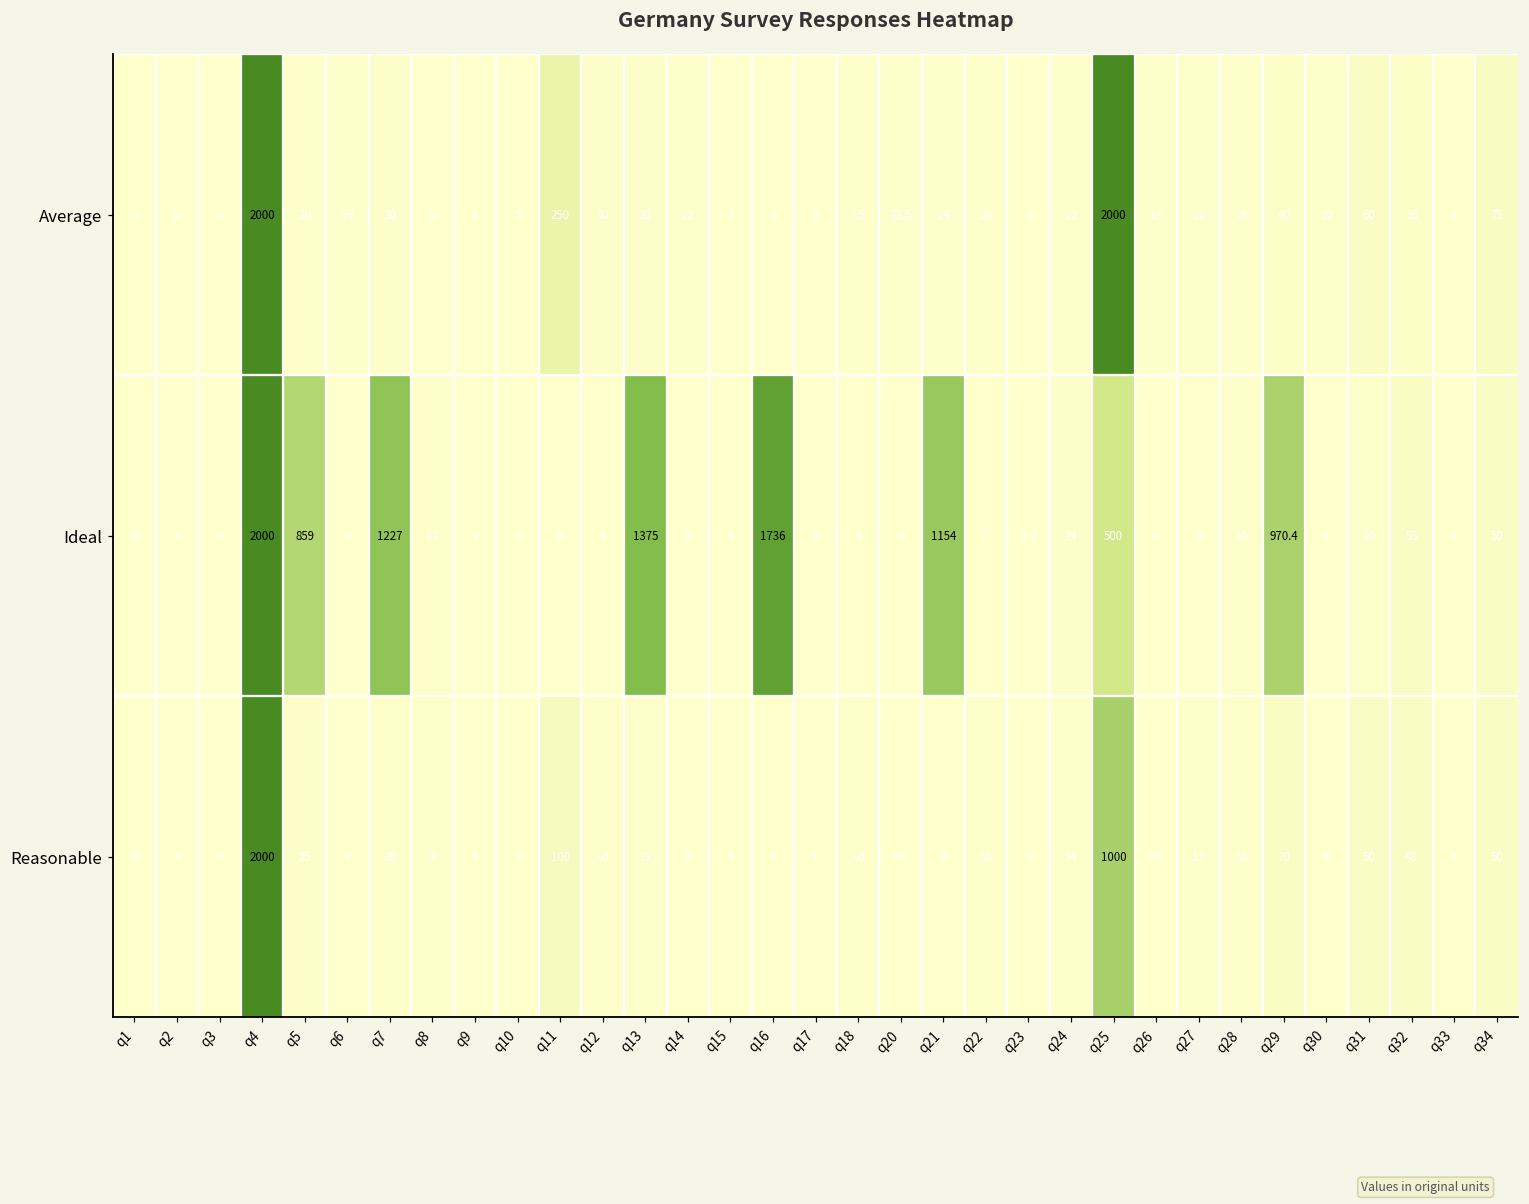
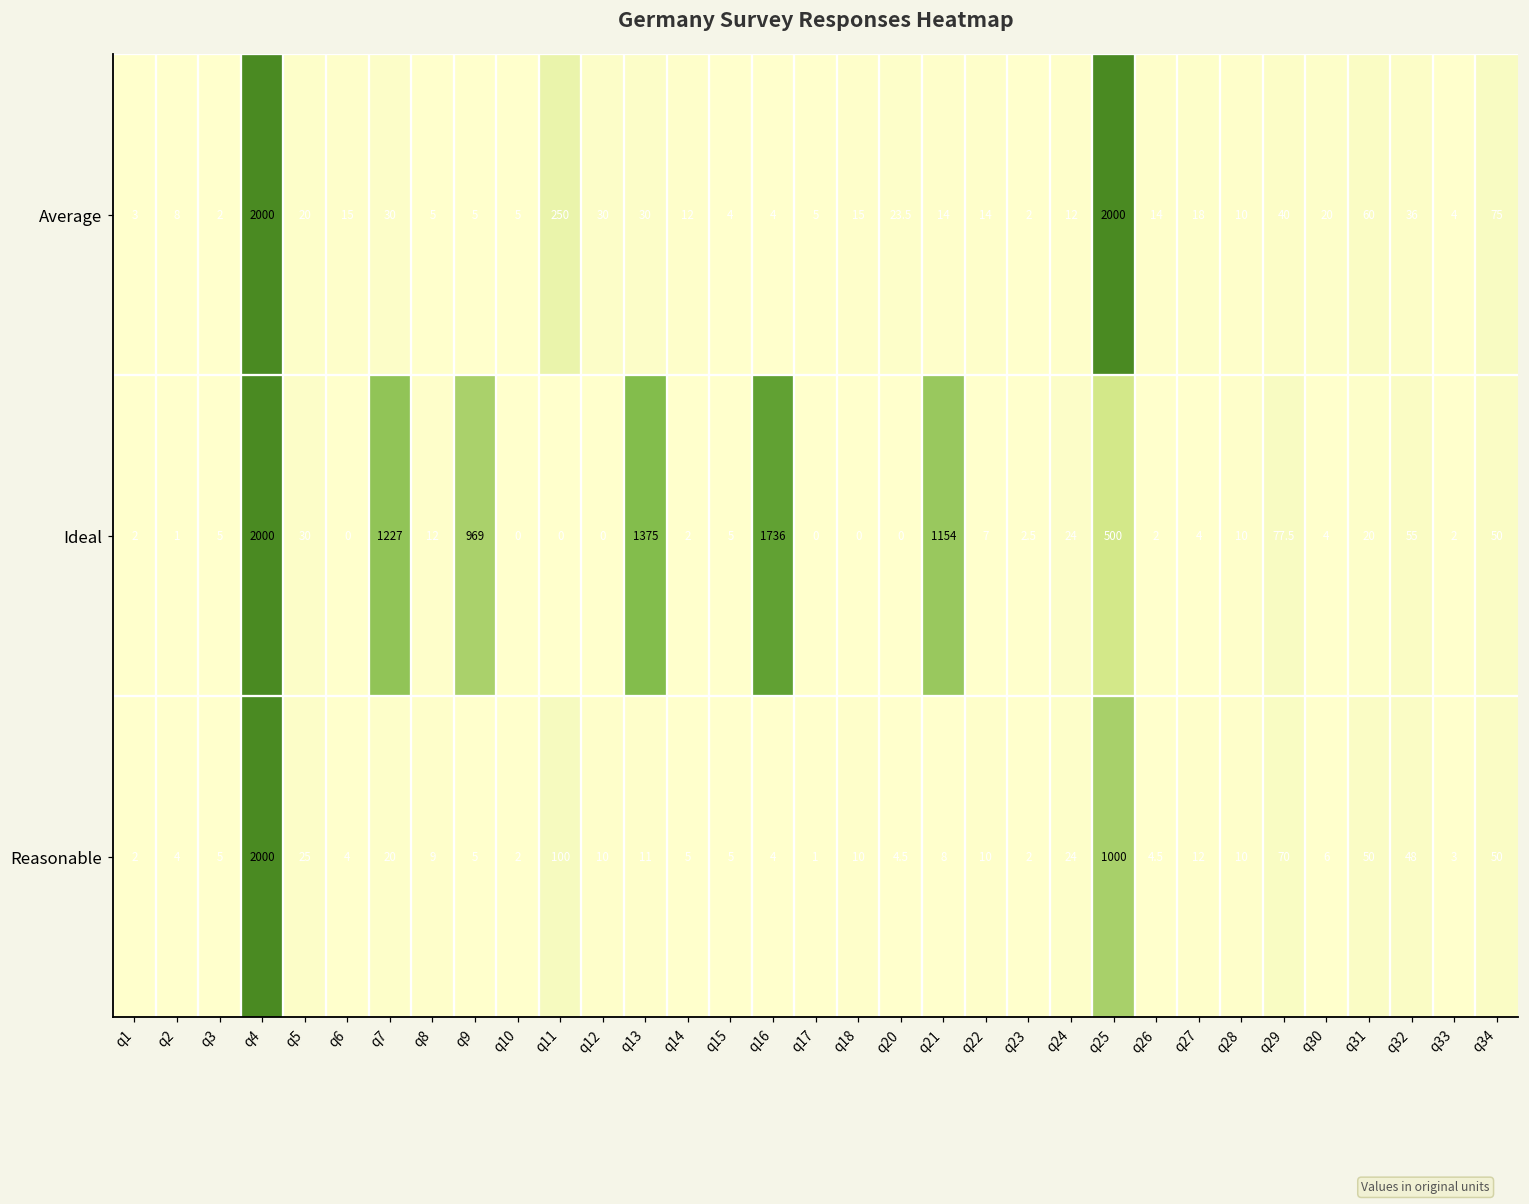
  {
    "Average": {
      "q1": 3,
      "q2": 8,
      "q3": 2,
      "q4": 2000,
      "q5": 20,
      "q6": 15,
      "q7": 30,
      "q8": 5,
      "q9": 5,
      "q10": 5,
      "q11": 250,
      "q12": 30,
      "q13": 30,
      "q14": 12,
      "q15": 4,
      "q16": 4,
      "q17": 5,
      "q18": 15,
      "q20": 23.5,
      "q21": 14,
      "q22": 14,
      "q23": 2,
      "q24": 12,
      "q25": 2000,
      "q26": 14,
      "q27": 18,
      "q28": 10,
      "q29": 40,
      "q30": 20,
      "q31": 60,
      "q32": 36,
      "q33": 4,
      "q34": 75
    },
    "Ideal": {
      "q1": 2,
      "q2": 1,
      "q3": 5,
      "q4": 2000,
-     "q5": 859,
+     "q5": 30,
      "q6": 0,
      "q7": 1227,
      "q8": 12,
-     "q9": 4,
+     "q9": 969,
      "q10": 0,
      "q11": 0,
      "q12": 0,
      "q13": 1375,
      "q14": 2,
      "q15": 5,
      "q16": 1736,
      "q17": 0,
      "q18": 0,
      "q20": 0,
      "q21": 1154,
      "q22": 7,
      "q23": 2.5,
      "q24": 24,
      "q25": 500,
      "q26": 2,
      "q27": 4,
      "q28": 10,
-     "q29": 970.4,
+     "q29": 77.5,
      "q30": 4,
      "q31": 20,
      "q32": 55,
      "q33": 2,
      "q34": 50
    },
    "Reasonable": {
      "q1": 2,
      "q2": 4,
      "q3": 5,
      "q4": 2000,
      "q5": 25,
      "q6": 4,
      "q7": 20,
      "q8": 9,
      "q9": 5,
      "q10": 2,
      "q11": 100,
      "q12": 10,
      "q13": 11,
      "q14": 5,
      "q15": 5,
      "q16": 4,
      "q17": 1,
      "q18": 10,
      "q20": 4.5,
      "q21": 8,
      "q22": 10,
      "q23": 2,
      "q24": 24,
      "q25": 1000,
      "q26": 4.5,
      "q27": 12,
      "q28": 10,
      "q29": 70,
      "q30": 6,
      "q31": 50,
      "q32": 48,
      "q33": 3,
      "q34": 50
    }
  }
